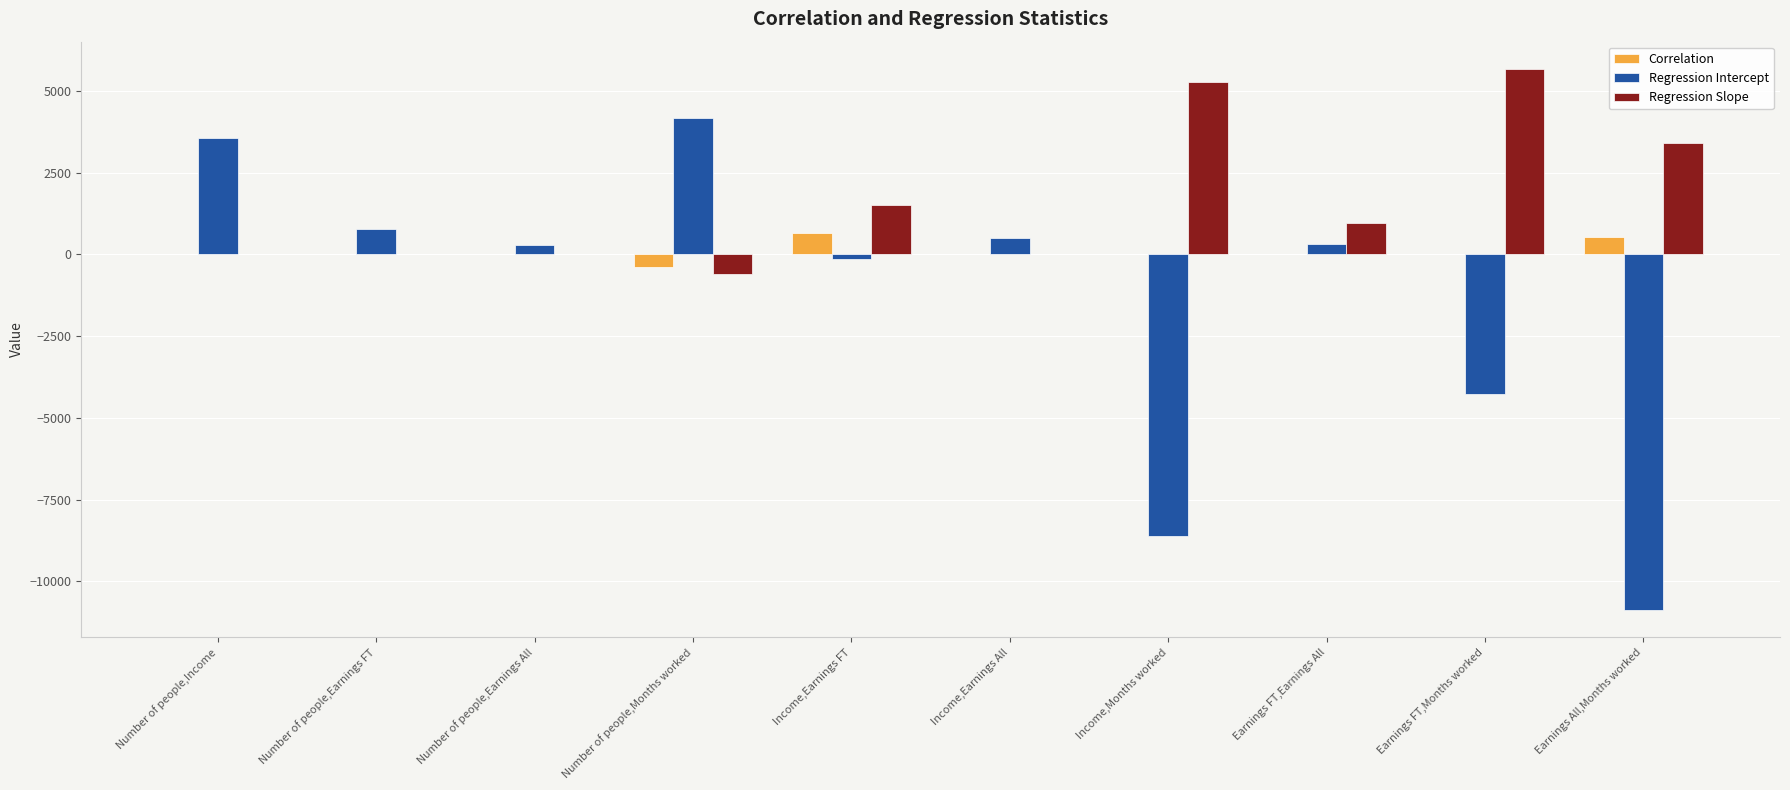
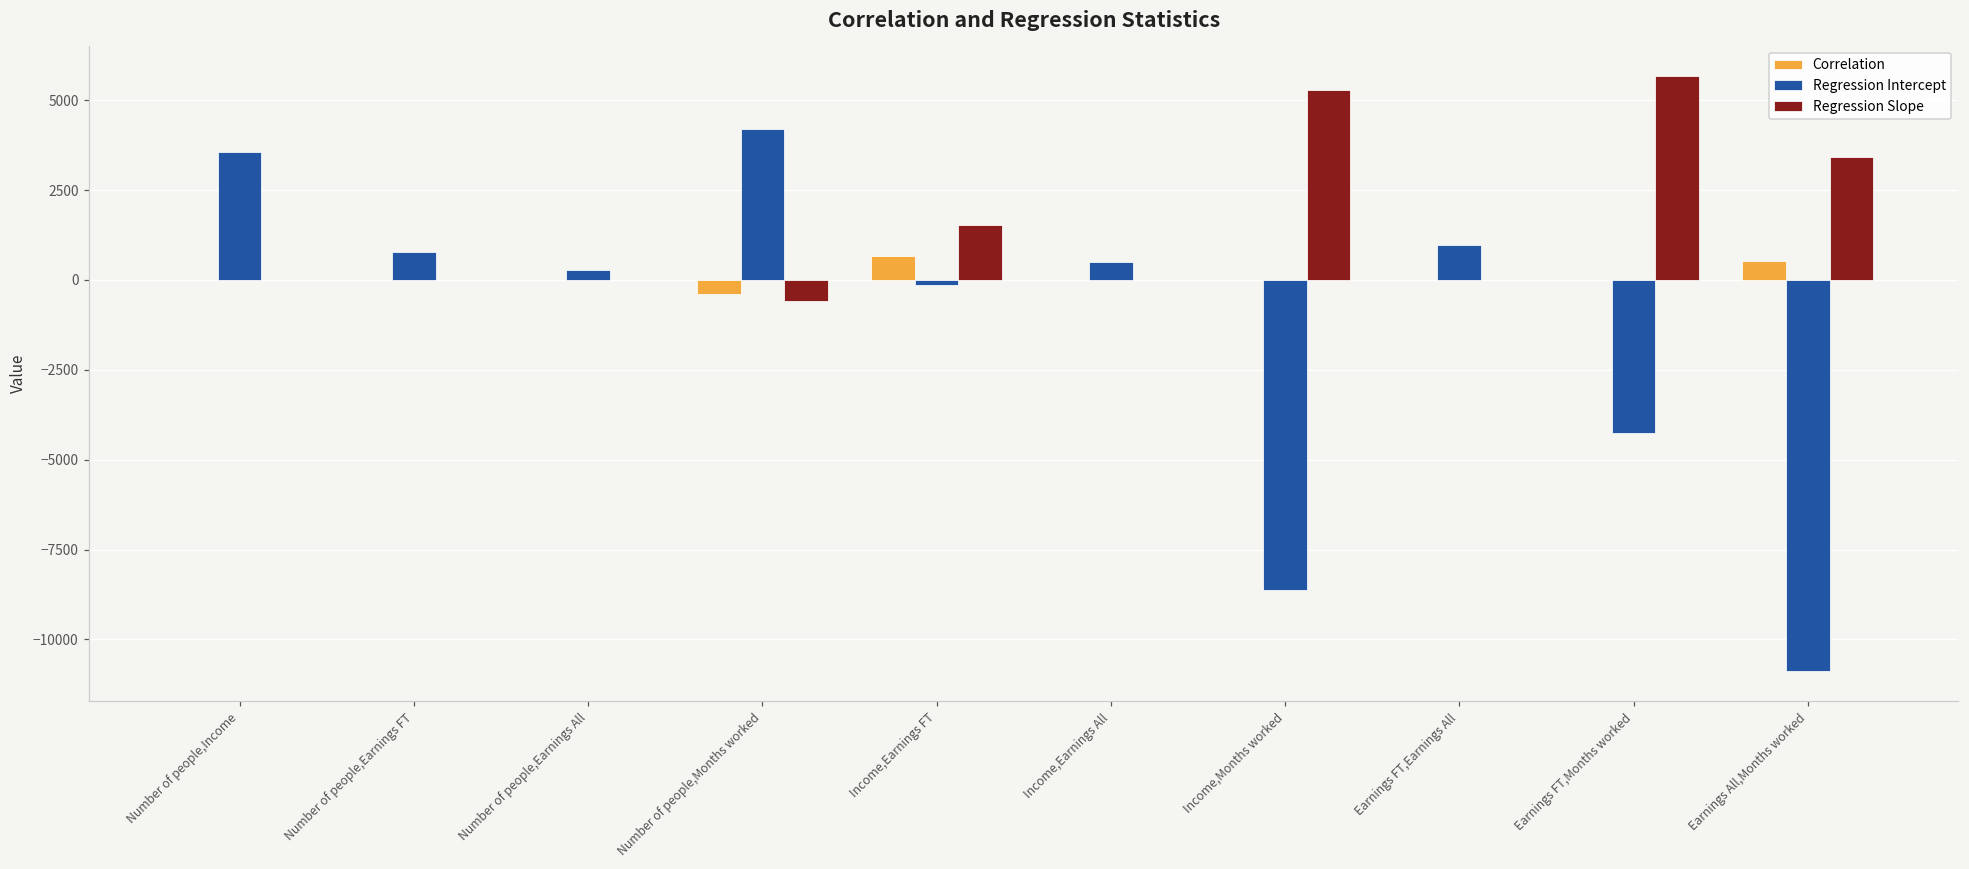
  {
    "Correlation": {
      "Number of people,Months worked": -400,
      "Income,Earnings FT": 700,
      "Earnings All,Months worked": 500
    },
    "Regression Intercept": {
      "Number of people,Income": 3600,
      "Number of people,Earnings FT": 800,
      "Number of people,Earnings All": 300,
      "Number of people,Months worked": 4200,
      "Income,Earnings FT": -100,
      "Income,Earnings All": 500,
      "Income,Months worked": -8600,
-     "Earnings FT,Earnings All": 300,
+     "Earnings FT,Earnings All": 1000,
      "Earnings FT,Months worked": -4300,
      "Earnings All,Months worked": -10900
    },
    "Regression Slope": {
      "Number of people,Months worked": -600,
      "Income,Earnings FT": 1500,
      "Income,Months worked": 5300,
-     "Earnings FT,Earnings All": 1000,
+     "Earnings FT,Earnings All": 0,
      "Earnings FT,Months worked": 5700,
      "Earnings All,Months worked": 3400
    }
  }
